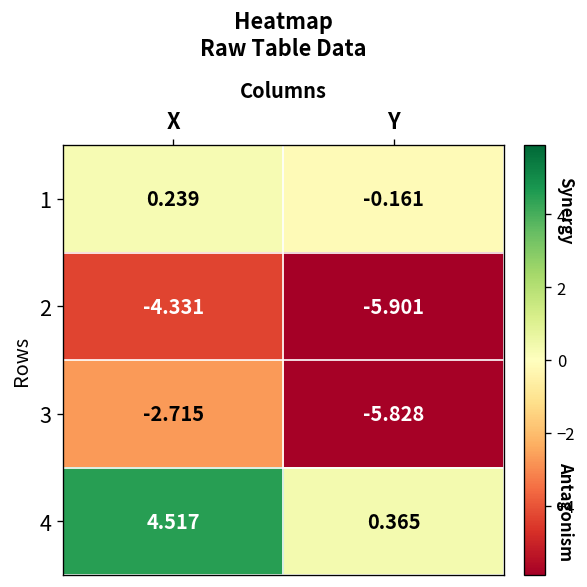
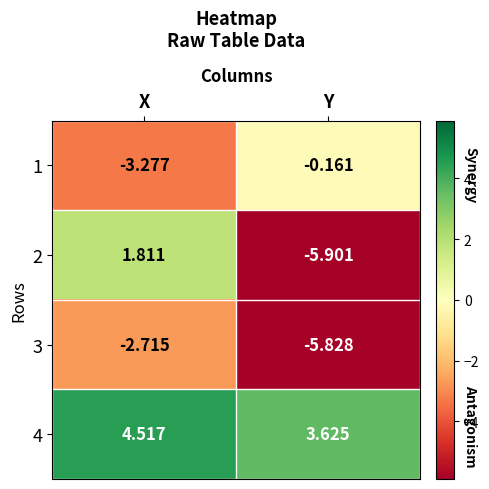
  {
    "1": {
-     "X": 0.239,
+     "X": -3.277,
      "Y": -0.161
    },
    "2": {
-     "X": -4.331,
+     "X": 1.811,
      "Y": -5.901
    },
    "3": {
      "X": -2.715,
      "Y": -5.828
    },
    "4": {
      "X": 4.517,
-     "Y": 0.365
+     "Y": 3.625
    }
  }
